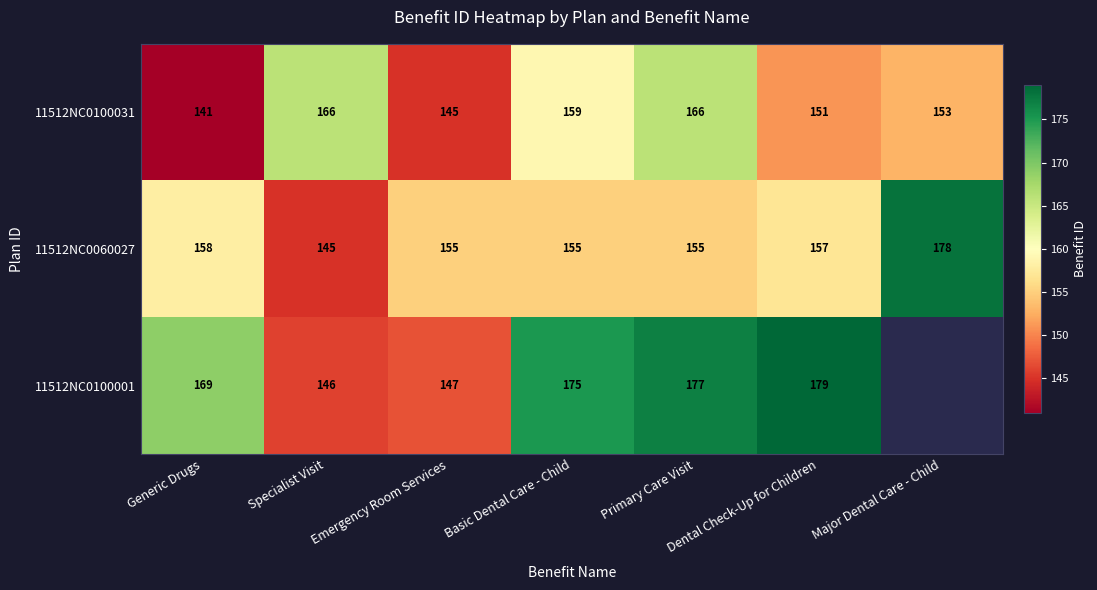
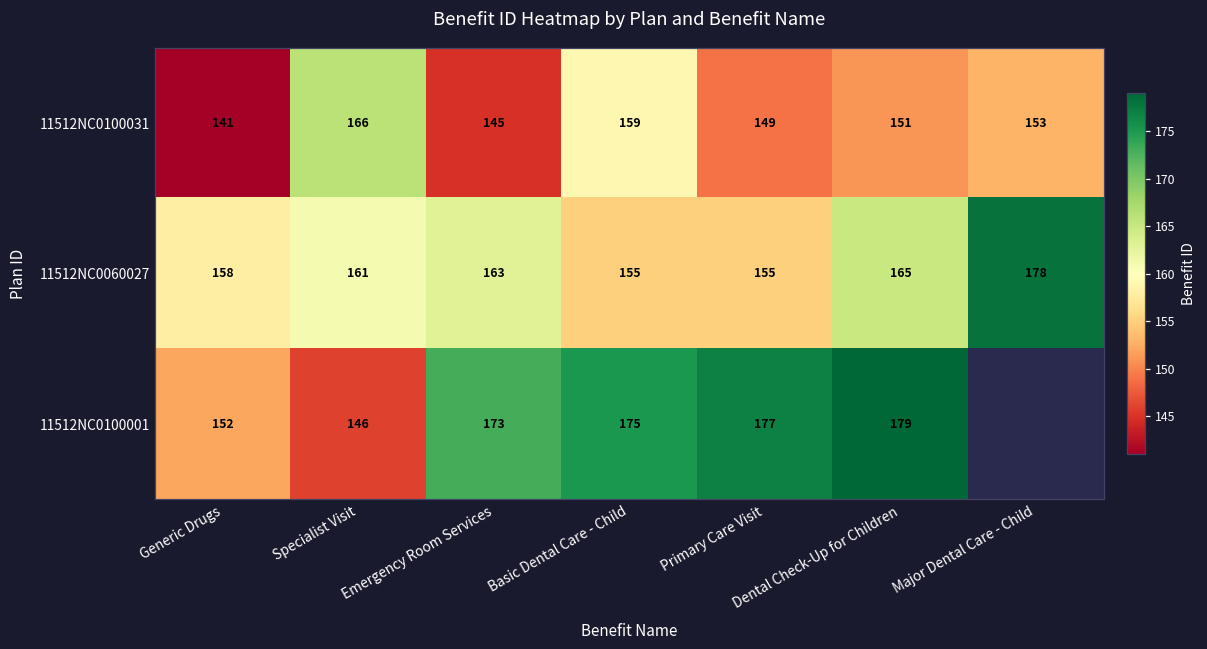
  {
    "11512NC0100031": {
      "Generic Drugs": 141,
      "Specialist Visit": 166,
      "Emergency Room Services": 145,
      "Basic Dental Care - Child": 159,
-     "Primary Care Visit": 166,
+     "Primary Care Visit": 149,
      "Dental Check-Up for Children": 151,
      "Major Dental Care - Child": 153
    },
    "11512NC0060027": {
      "Generic Drugs": 158,
-     "Specialist Visit": 145,
-     "Emergency Room Services": 155,
+     "Specialist Visit": 161,
+     "Emergency Room Services": 163,
      "Basic Dental Care - Child": 155,
      "Primary Care Visit": 155,
-     "Dental Check-Up for Children": 157,
+     "Dental Check-Up for Children": 165,
      "Major Dental Care - Child": 178
    },
    "11512NC0100001": {
-     "Generic Drugs": 169,
+     "Generic Drugs": 152,
      "Specialist Visit": 146,
-     "Emergency Room Services": 147,
+     "Emergency Room Services": 173,
      "Basic Dental Care - Child": 175,
      "Primary Care Visit": 177,
      "Dental Check-Up for Children": 179
    }
  }
